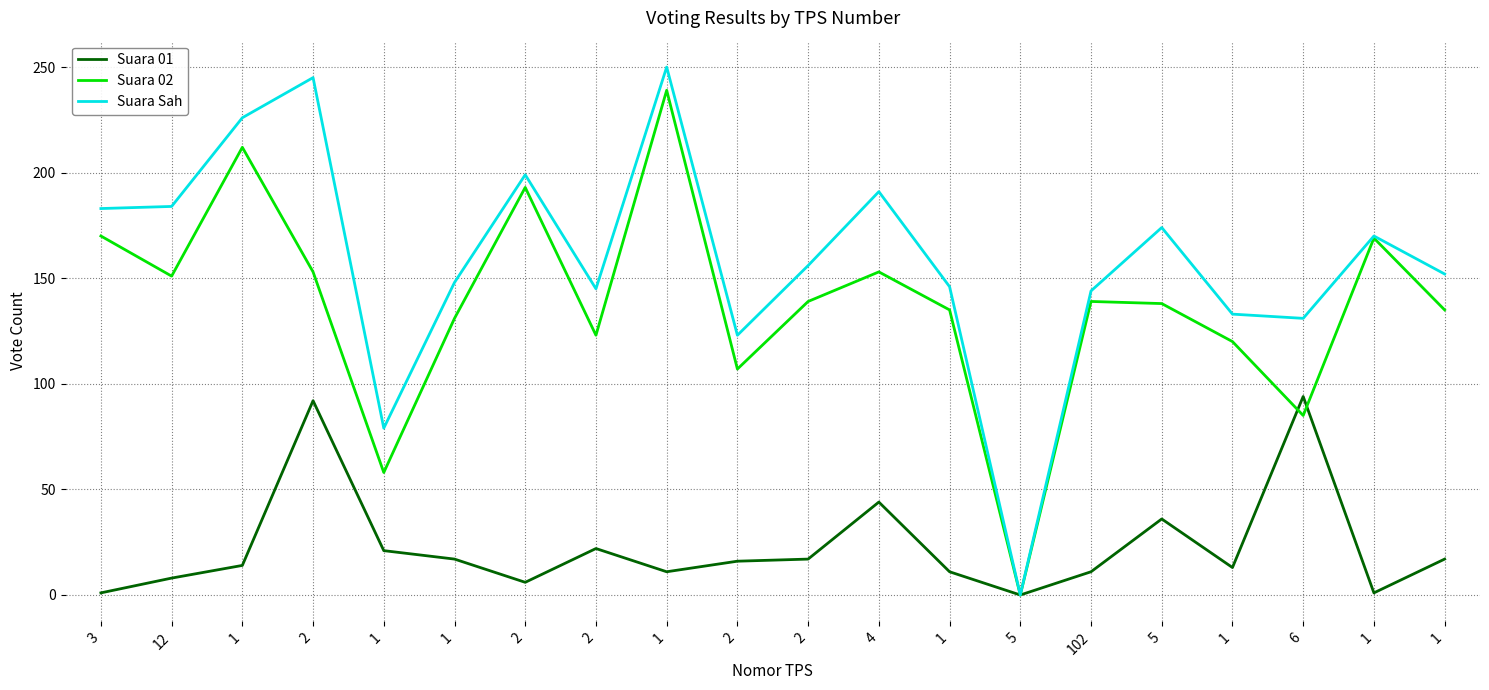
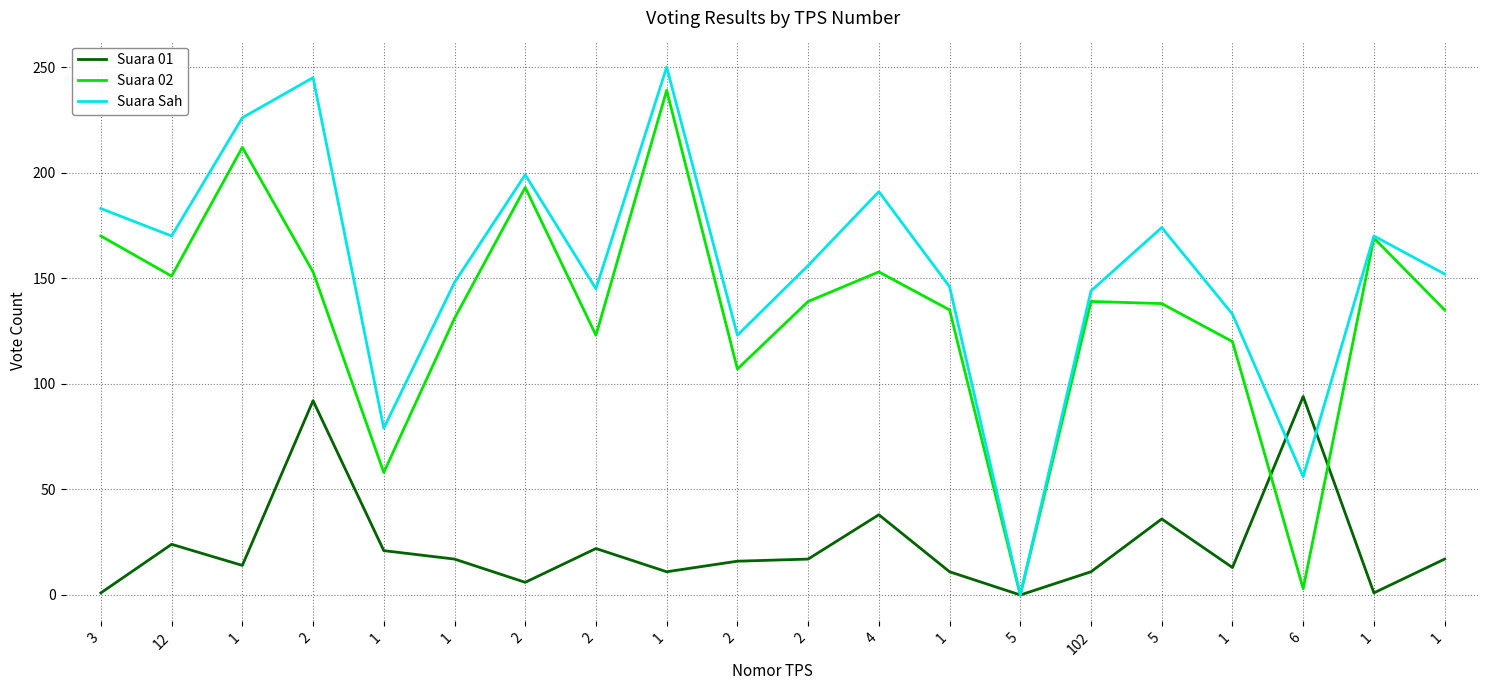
  {
    "Suara 01": {
      "3": 1,
-     "12": 8,
-     "4": 44,
+     "12": 24,
+     "4": 38,
      "102": 11,
      "6": 94
    },
    "Suara 02": {
      "3": 170,
      "12": 151,
      "4": 153,
      "102": 139,
-     "6": 85
+     "6": 3
    },
    "Suara Sah": {
      "3": 183,
-     "12": 184,
+     "12": 170,
      "4": 191,
      "102": 144,
-     "6": 131
+     "6": 56
    }
  }
